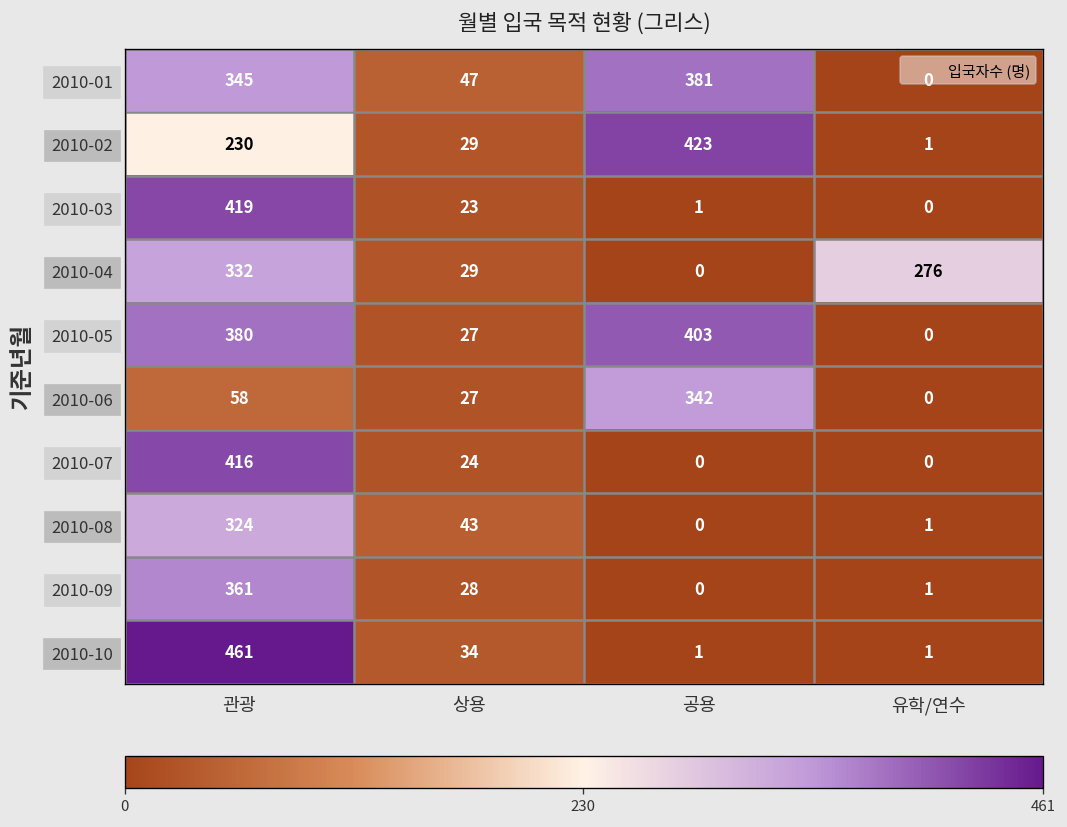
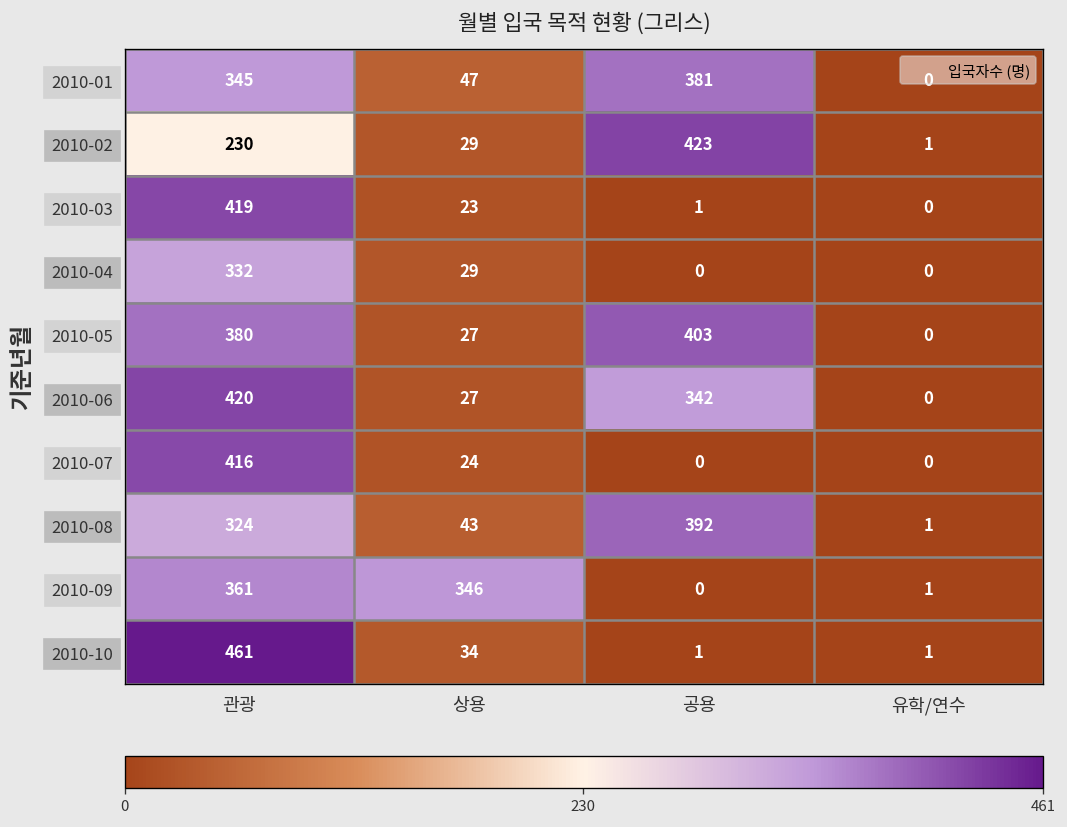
  {
    "2010-01": {
      "관광": 345,
      "상용": 47,
      "공용": 381
    },
    "2010-02": {
      "관광": 230,
      "상용": 29,
      "공용": 423,
      "유학/연수": 1
    },
    "2010-03": {
      "관광": 419,
      "상용": 23,
      "공용": 1,
      "유학/연수": 0
    },
    "2010-04": {
      "관광": 332,
      "상용": 29,
      "공용": 0,
-     "유학/연수": 276
+     "유학/연수": 0
    },
    "2010-05": {
      "관광": 380,
      "상용": 27,
      "공용": 403,
      "유학/연수": 0
    },
    "2010-06": {
-     "관광": 58,
+     "관광": 420,
      "상용": 27,
      "공용": 342,
      "유학/연수": 0
    },
    "2010-07": {
      "관광": 416,
      "상용": 24,
      "공용": 0,
      "유학/연수": 0
    },
    "2010-08": {
      "관광": 324,
      "상용": 43,
-     "공용": 0,
+     "공용": 392,
      "유학/연수": 1
    },
    "2010-09": {
      "관광": 361,
-     "상용": 28,
+     "상용": 346,
      "공용": 0,
      "유학/연수": 1
    },
    "2010-10": {
      "관광": 461,
      "상용": 34,
      "공용": 1,
      "유학/연수": 1
    }
  }
